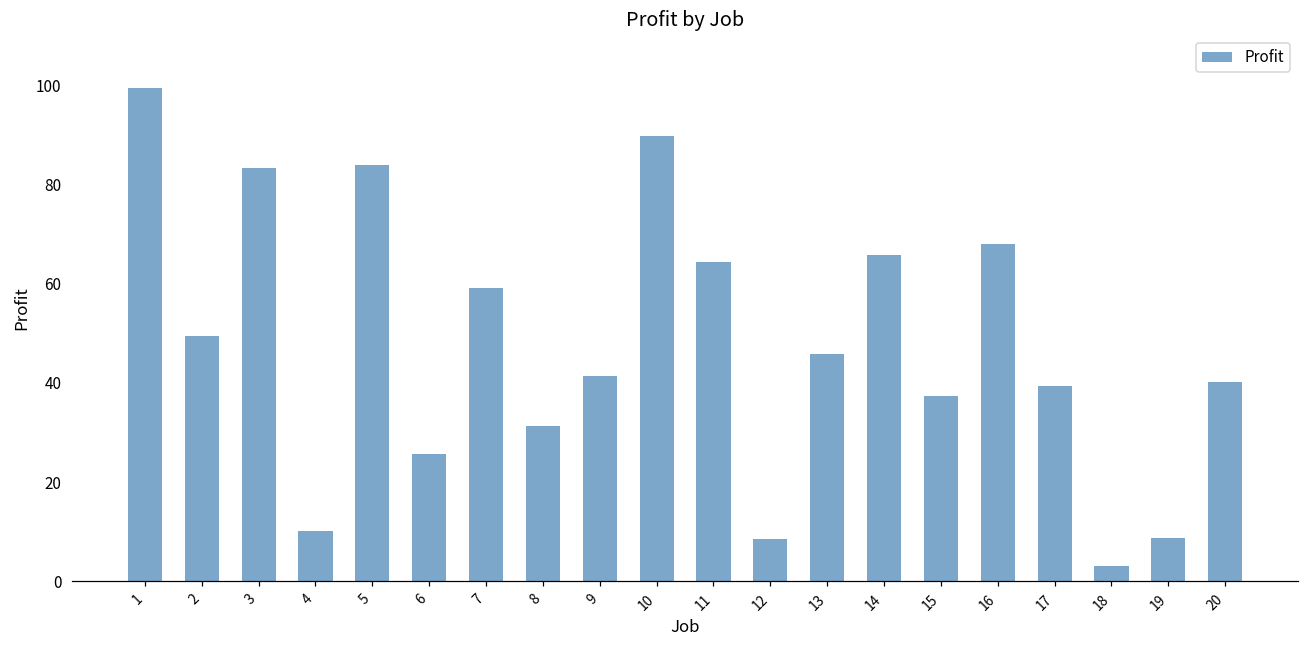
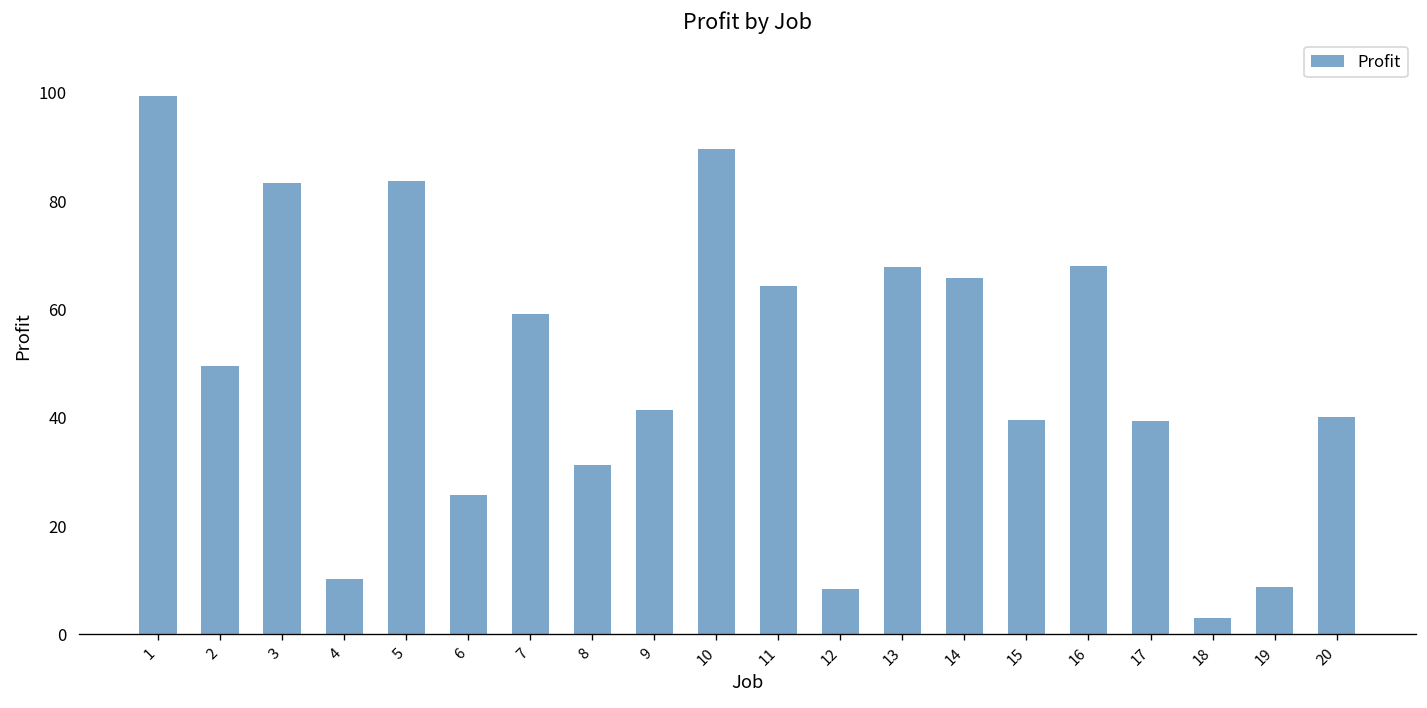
  {
    "1": 99,
    "2": 50,
    "3": 83,
    "4": 10,
    "5": 84,
    "6": 26,
    "7": 59,
    "8": 31,
    "9": 41,
    "10": 90,
    "11": 64,
    "12": 8,
-   "13": 46,
+   "13": 68,
    "14": 66,
-   "15": 37,
+   "15": 40,
    "16": 68,
    "17": 39,
    "18": 3,
    "19": 9,
    "20": 40
  }
